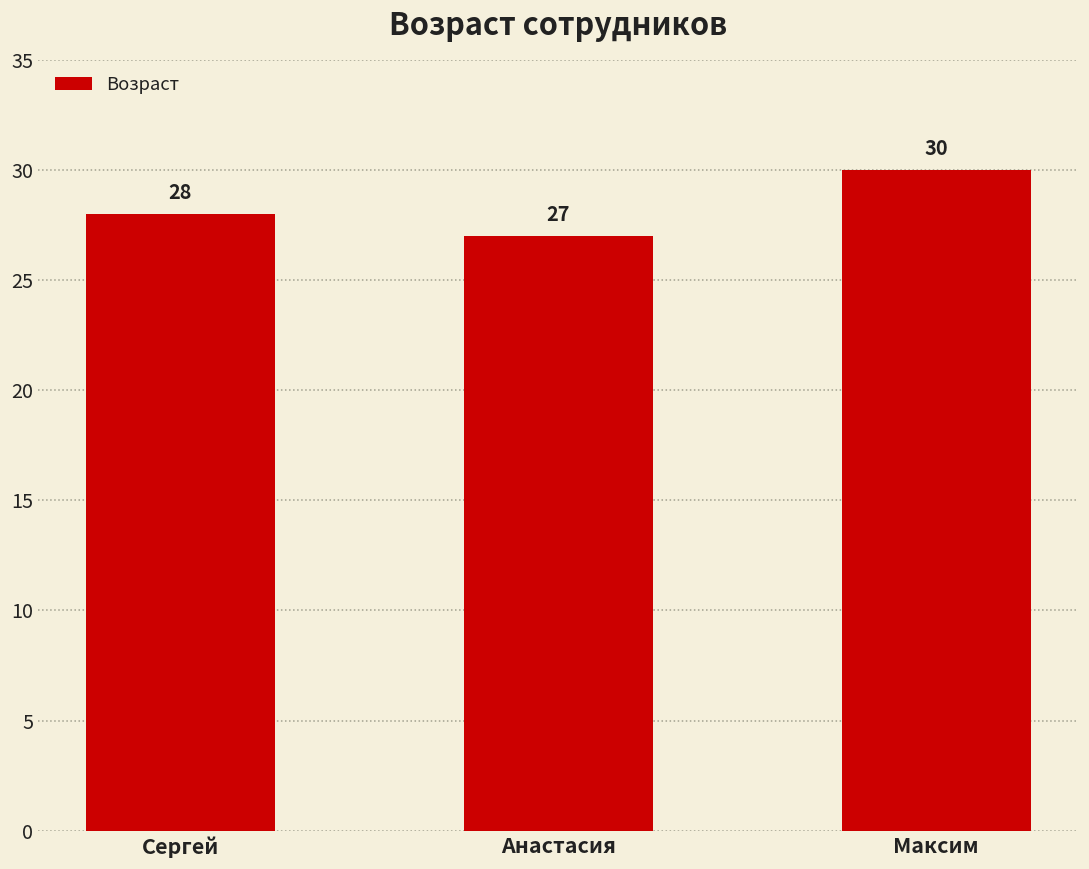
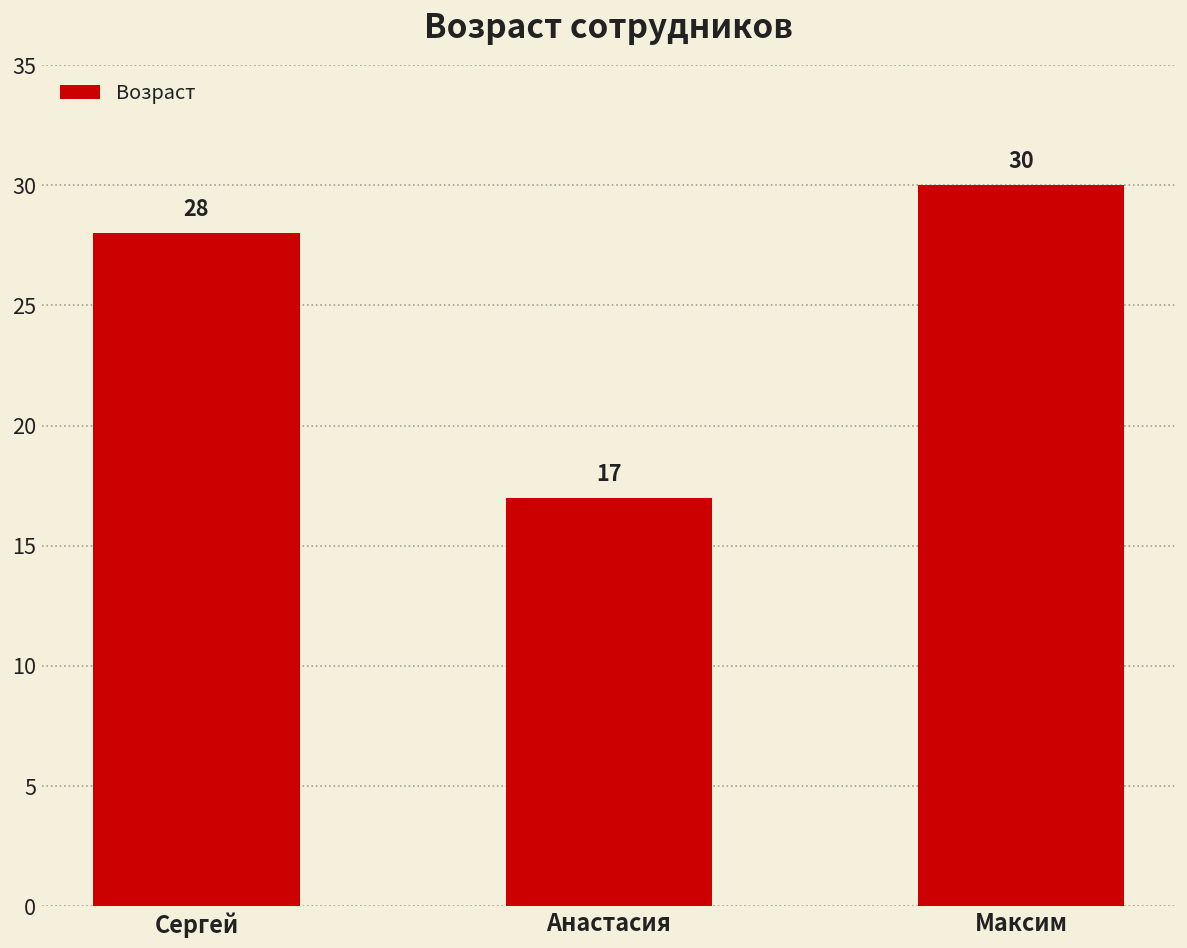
  {
    "Сергей": 28,
-   "Анастасия": 27,
+   "Анастасия": 17,
    "Максим": 30
  }
